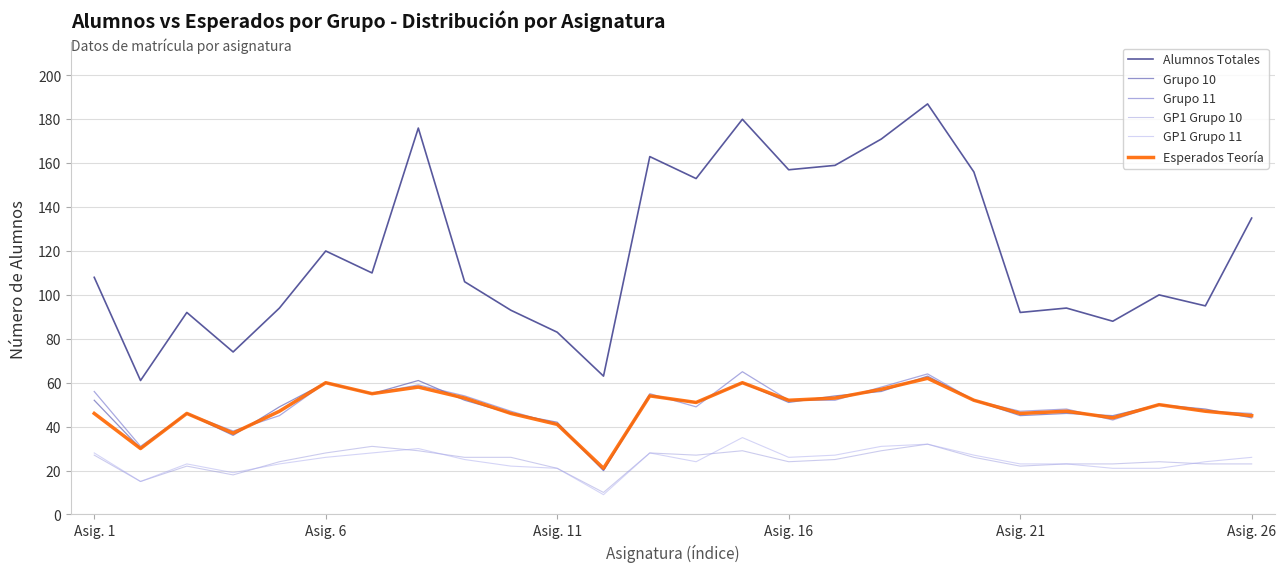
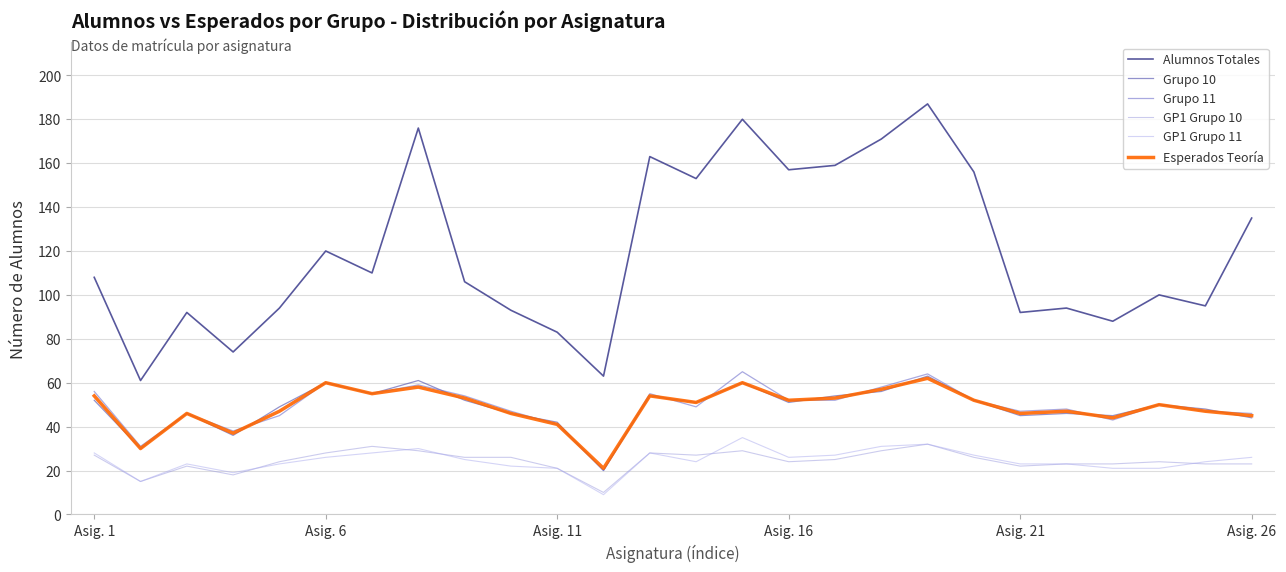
  {
    "Esperados Teoría": {
-     "Asig. 1": 46
+     "Asig. 1": 54
    }
  }
